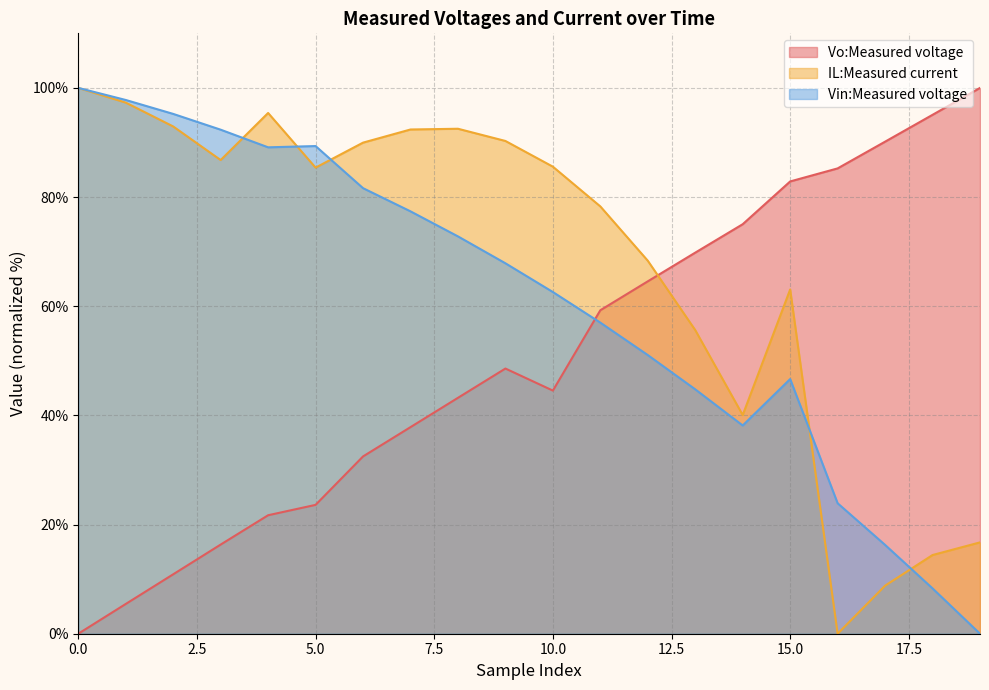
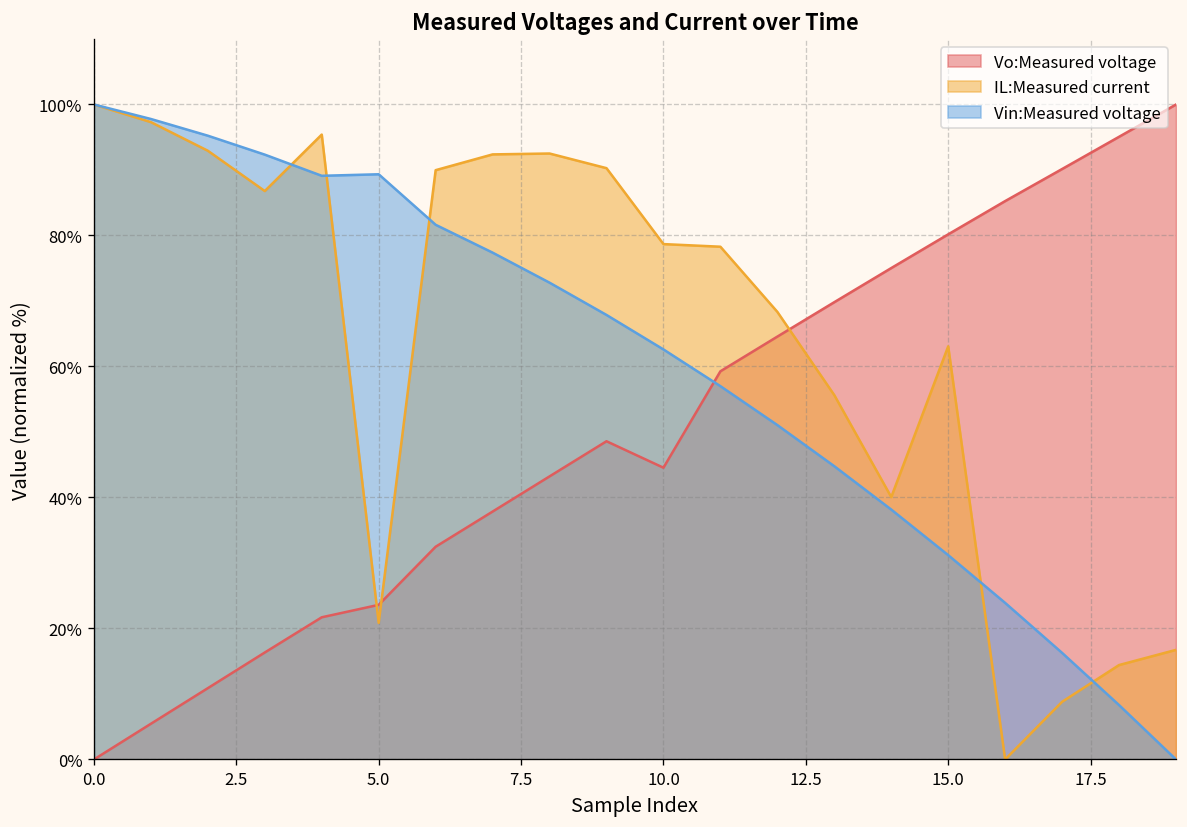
  {
    "Vo:Measured voltage": {
      "0.0": "0%",
      "5.0": "24%",
      "10.0": "45%",
-     "15.0": "83%"
+     "15.0": "80%"
    },
    "IL:Measured current": {
-     "5.0": "85%",
-     "10.0": "86%",
+     "5.0": "21%",
+     "10.0": "79%",
      "15.0": "63%"
    },
    "Vin:Measured voltage": {
      "5.0": "89%",
      "10.0": "63%",
-     "15.0": "47%"
+     "15.0": "31%"
    }
  }
